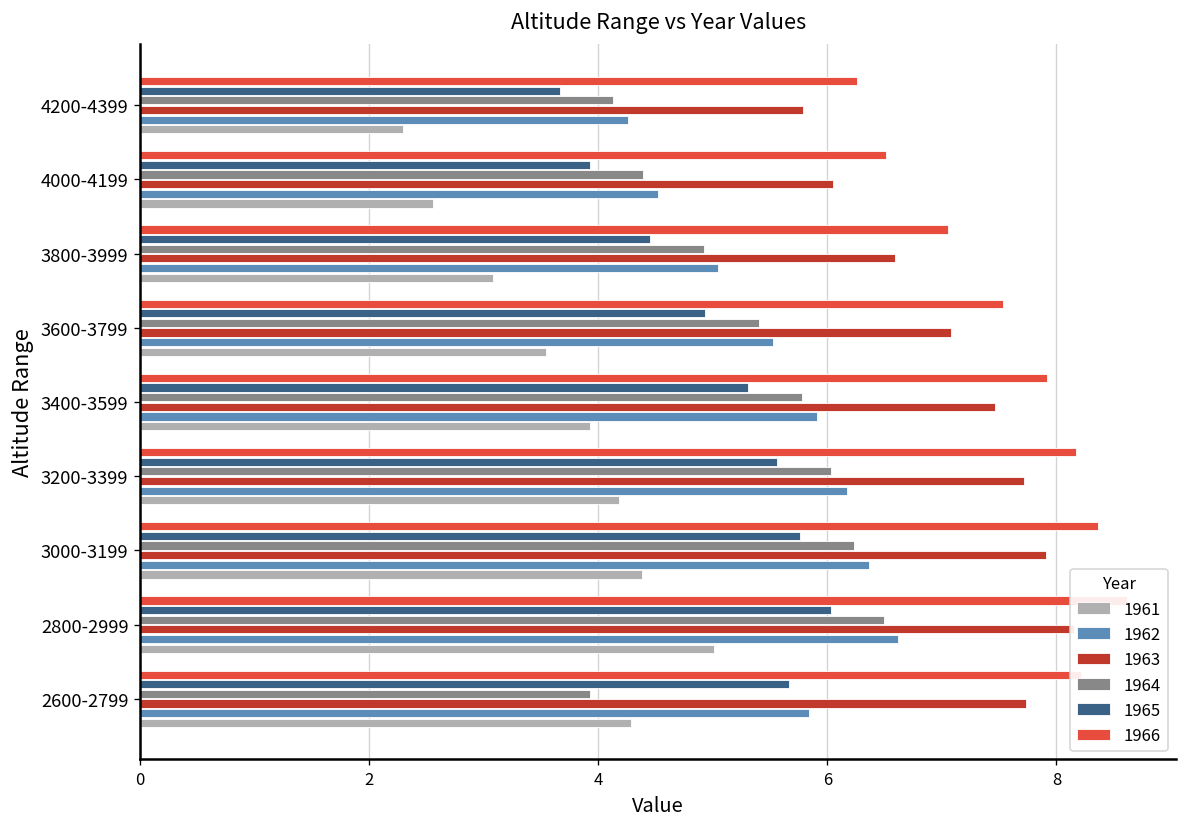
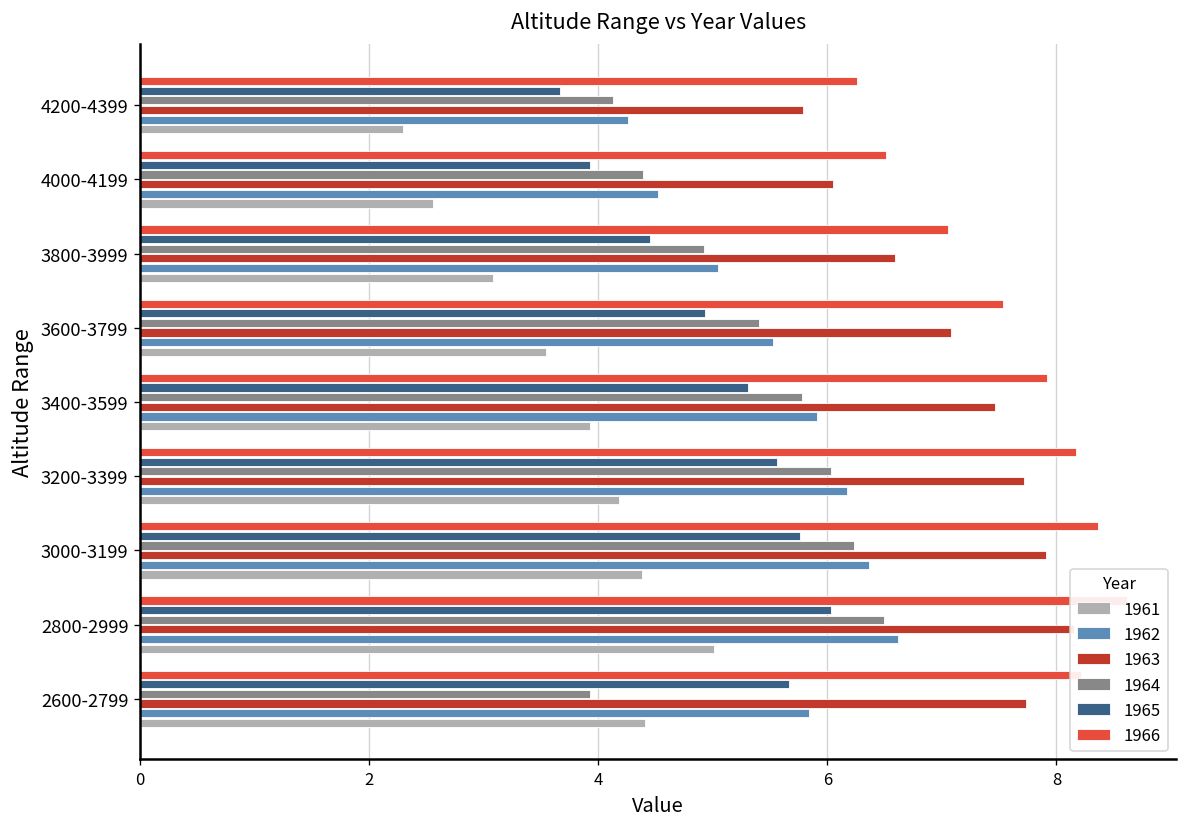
  {
    "1961": {
      "4200-4399": 2.3,
      "4000-4199": 2.6,
      "3800-3999": 3.1,
      "3600-3799": 3.5,
      "3400-3599": 3.9,
      "3200-3399": 4.2,
      "3000-3199": 4.4,
      "2800-2999": 5.0,
-     "2600-2799": 4.3
+     "2600-2799": 4.4
    },
    "1962": {
      "4200-4399": 4.3,
      "4000-4199": 4.5,
      "3800-3999": 5.0,
      "3600-3799": 5.5,
      "3400-3599": 5.9,
      "3200-3399": 6.2,
      "3000-3199": 6.4,
      "2800-2999": 6.6,
      "2600-2799": 5.8
    },
    "1964": {
      "4200-4399": 4.1,
      "4000-4199": 4.4,
      "3800-3999": 4.9,
      "3600-3799": 5.4,
      "3400-3599": 5.8,
      "3200-3399": 6.0,
      "3000-3199": 6.2,
      "2800-2999": 6.5,
      "2600-2799": 3.9
    },
    "1965": {
      "4200-4399": 3.7,
      "4000-4199": 3.9,
      "3800-3999": 4.5,
      "3600-3799": 4.9,
      "3400-3599": 5.3,
      "3200-3399": 5.6,
      "3000-3199": 5.8,
      "2800-2999": 6.0,
      "2600-2799": 5.7
    }
  }
